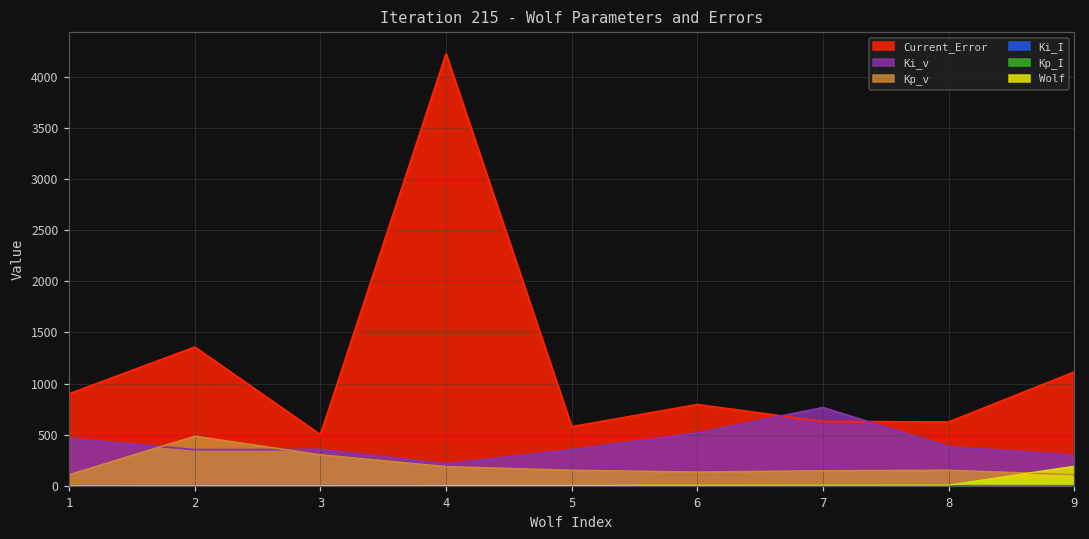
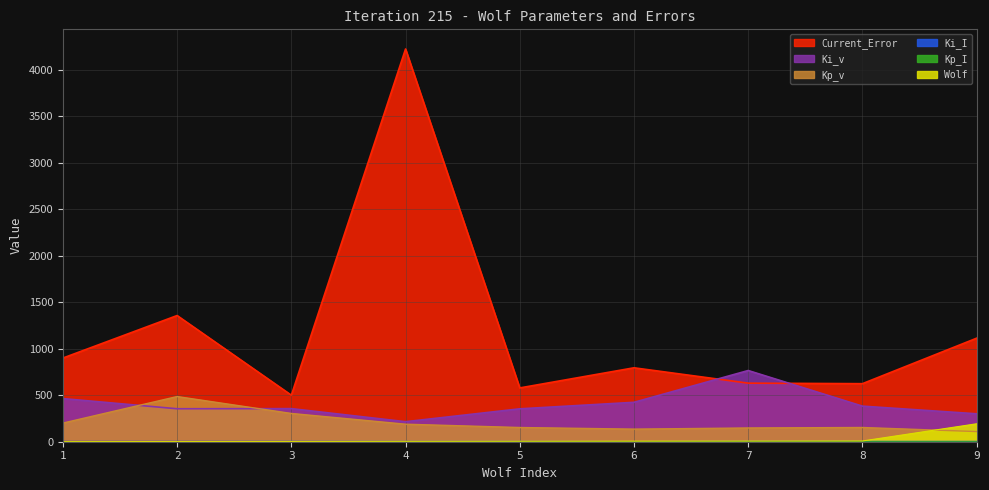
  {
    "Current_Error": {
      "1": 900,
      "2": 1400,
      "3": 500,
      "4": 4200,
      "5": 600,
      "6": 800,
      "7": 600,
      "8": 600,
      "9": 1100
    },
    "Ki_v": {
      "1": 500,
      "2": 400,
      "3": 400,
      "5": 400,
-     "6": 500,
+     "6": 400,
      "7": 800,
      "8": 400,
      "9": 300
    },
    "Kp_v": {
-     "1": 100,
+     "1": 200,
      "2": 500,
      "3": 300,
      "5": 200,
      "6": 100,
      "7": 100,
      "8": 200,
      "9": 100
    },
    "Wolf": {
      "9": 200
    }
  }
